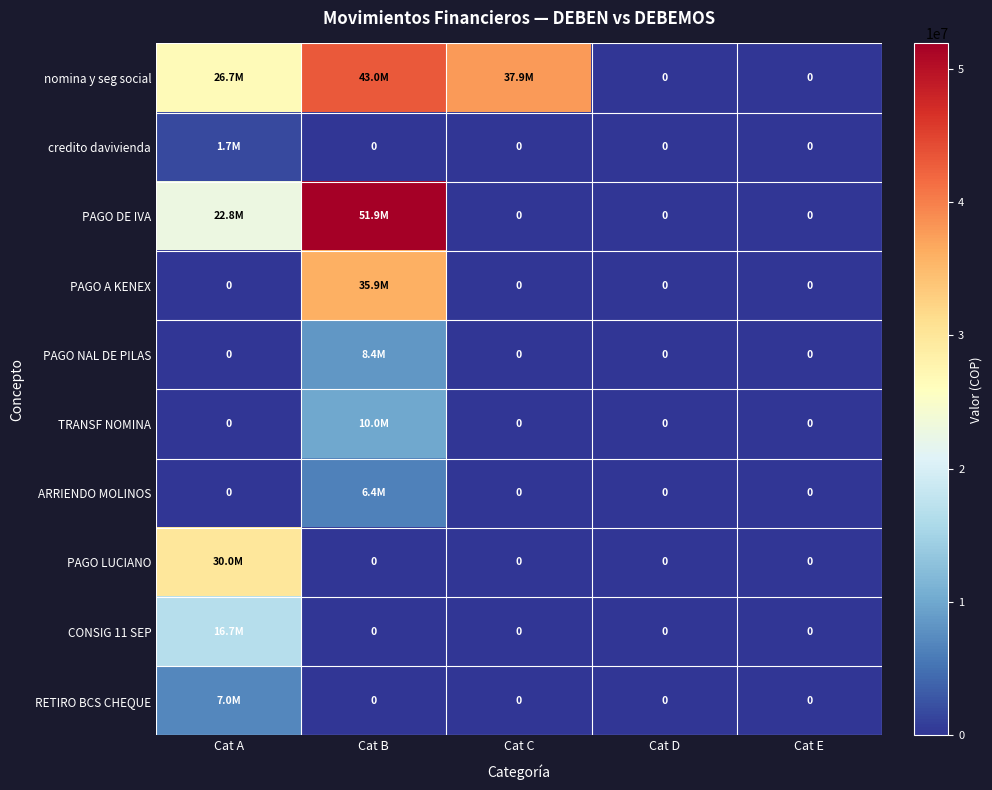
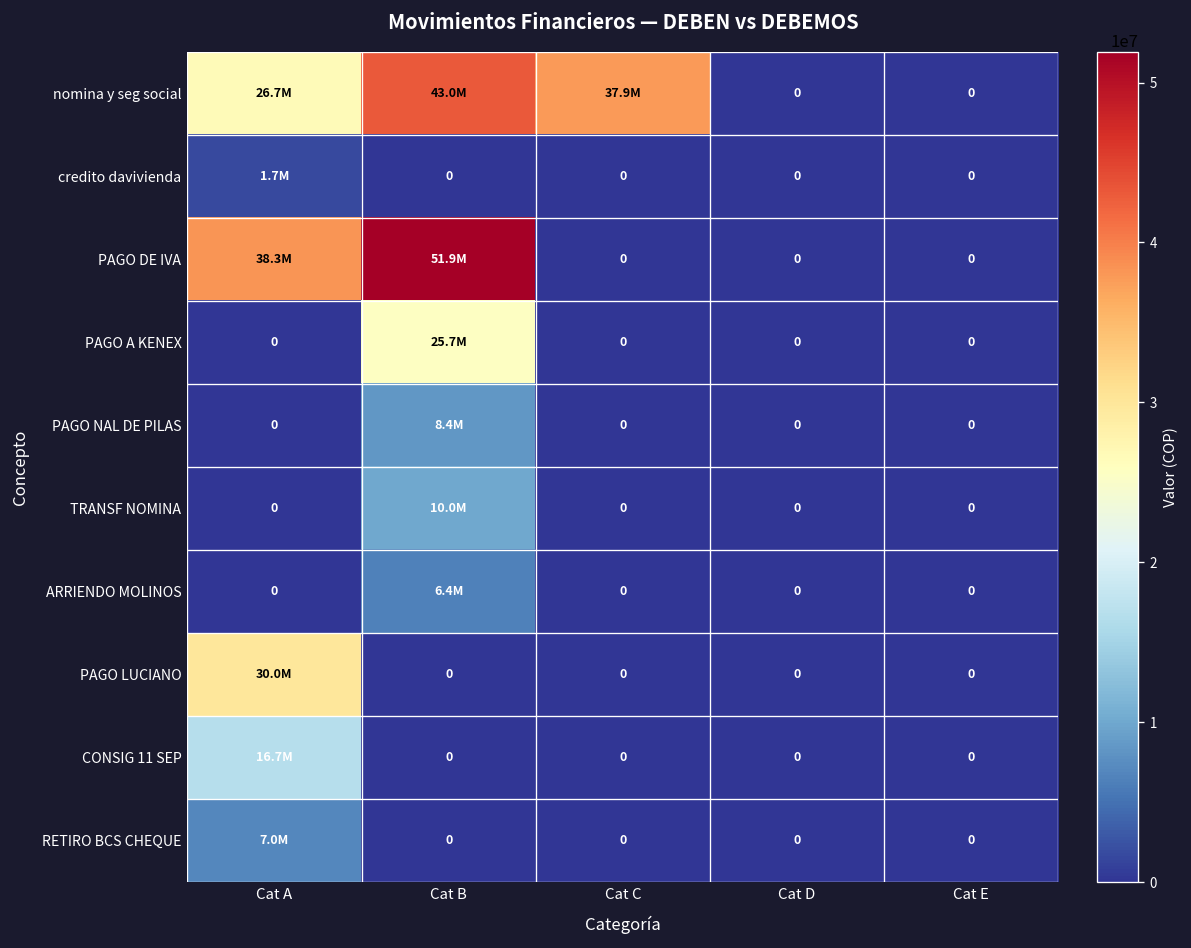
  {
    "nomina y seg social": {
      "Cat A": "26.7M",
      "Cat B": "43.0M",
      "Cat C": "37.9M",
      "Cat D": "0",
      "Cat E": "0"
    },
    "credito davivienda": {
      "Cat A": "1.7M",
      "Cat B": "0",
      "Cat C": "0",
      "Cat D": "0",
      "Cat E": "0"
    },
    "PAGO DE IVA": {
-     "Cat A": "22.8M",
+     "Cat A": "38.3M",
      "Cat B": "51.9M",
      "Cat C": "0",
      "Cat D": "0",
      "Cat E": "0"
    },
    "PAGO A KENEX": {
      "Cat A": "0",
-     "Cat B": "35.9M",
+     "Cat B": "25.7M",
      "Cat C": "0",
      "Cat D": "0",
      "Cat E": "0"
    },
    "PAGO NAL DE PILAS": {
      "Cat A": "0",
      "Cat B": "8.4M",
      "Cat C": "0",
      "Cat D": "0",
      "Cat E": "0"
    },
    "TRANSF NOMINA": {
      "Cat A": "0",
      "Cat B": "10.0M",
      "Cat C": "0",
      "Cat D": "0",
      "Cat E": "0"
    },
    "ARRIENDO MOLINOS": {
      "Cat A": "0",
      "Cat B": "6.4M",
      "Cat C": "0",
      "Cat D": "0",
      "Cat E": "0"
    },
    "PAGO LUCIANO": {
      "Cat A": "30.0M",
      "Cat B": "0",
      "Cat C": "0",
      "Cat D": "0",
      "Cat E": "0"
    },
    "CONSIG 11 SEP": {
      "Cat A": "16.7M",
      "Cat B": "0",
      "Cat C": "0",
      "Cat D": "0",
      "Cat E": "0"
    },
    "RETIRO BCS CHEQUE": {
      "Cat A": "7.0M",
      "Cat B": "0",
      "Cat C": "0",
      "Cat D": "0",
      "Cat E": "0"
    }
  }
